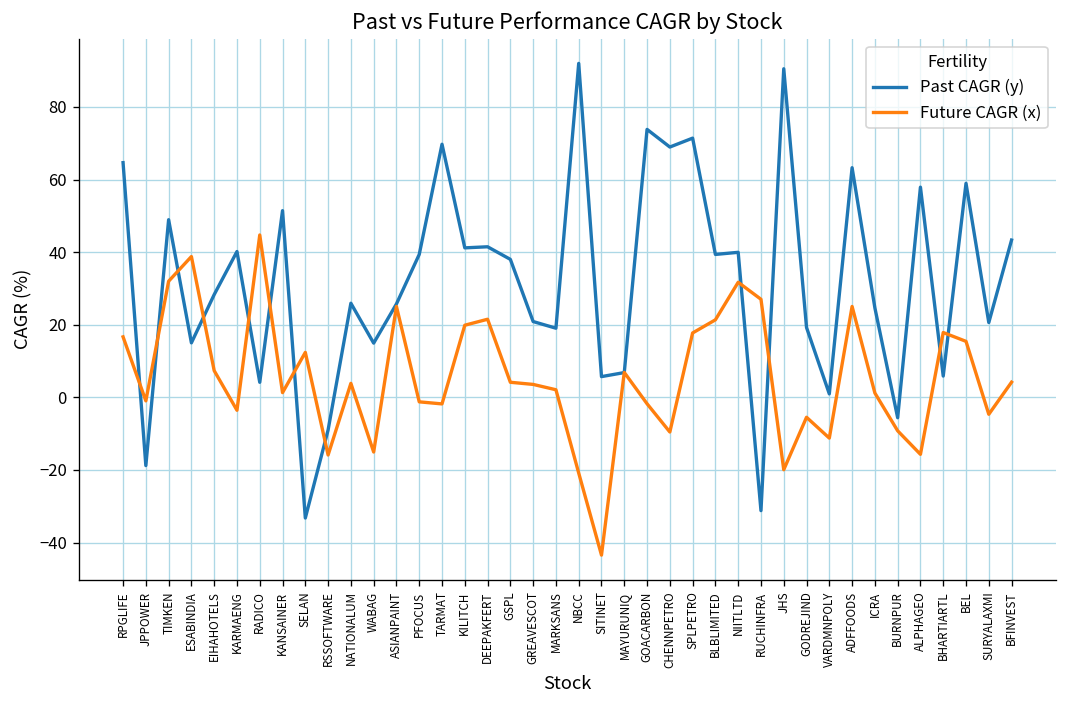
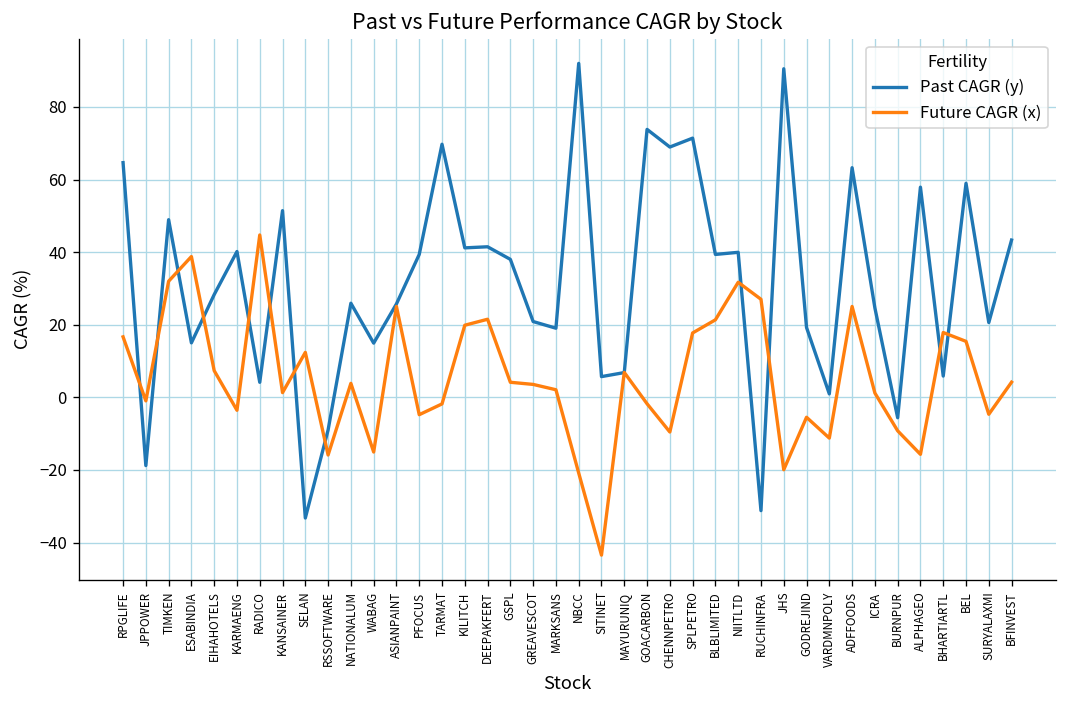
  {
    "Past CAGR (y)": {
      "RPGLIFE": 65,
      "JPPOWER": -19,
      "TIMKEN": 49,
      "ESABINDIA": 15,
      "EIHAHOTELS": 28,
      "KARMAENG": 40,
      "RADICO": 4,
      "KANSAINER": 51,
      "SELAN": -33,
      "RSSOFTWARE": -9,
      "NATIONALUM": 26,
      "WABAG": 15,
      "PFOCUS": 39,
      "TARMAT": 70,
      "KILITCH": 41,
      "DEEPAKFERT": 41,
      "GSPL": 38,
      "GREAVESCOT": 21,
      "MARKSANS": 19,
      "NBCC": 92,
      "SITINET": 6,
      "GOACARBON": 74,
      "CHENNPETRO": 69,
      "SPLPETRO": 71,
      "BLBLIMITED": 39,
      "NIITLTD": 40,
      "RUCHINFRA": -31,
      "JHS": 91,
      "GODREJIND": 19,
      "VARDMNPOLY": 1,
      "ADFFOODS": 63,
      "ICRA": 25,
      "BURNPUR": -6,
      "ALPHAGEO": 58,
      "BHARTIARTL": 6,
      "BEL": 59,
      "SURYALAXMI": 21,
      "BFINVEST": 43
    },
    "Future CAGR (x)": {
      "RPGLIFE": 17,
      "JPPOWER": -1,
      "TIMKEN": 32,
      "ESABINDIA": 39,
      "EIHAHOTELS": 7,
      "KARMAENG": -4,
      "RADICO": 45,
      "KANSAINER": 1,
      "SELAN": 12,
      "RSSOFTWARE": -16,
      "NATIONALUM": 4,
      "WABAG": -15,
-     "PFOCUS": -1,
+     "PFOCUS": -5,
      "TARMAT": -2,
      "KILITCH": 20,
      "DEEPAKFERT": 22,
      "GSPL": 4,
      "GREAVESCOT": 4,
      "MARKSANS": 2,
      "NBCC": -21,
      "SITINET": -43,
      "GOACARBON": -2,
      "CHENNPETRO": -10,
      "SPLPETRO": 18,
      "BLBLIMITED": 21,
      "NIITLTD": 32,
      "RUCHINFRA": 27,
      "JHS": -20,
      "GODREJIND": -5,
      "VARDMNPOLY": -11,
      "ADFFOODS": 25,
      "ICRA": 1,
      "BURNPUR": -9,
      "ALPHAGEO": -16,
      "BHARTIARTL": 18,
      "BEL": 15,
      "SURYALAXMI": -5,
      "BFINVEST": 4
    }
  }
